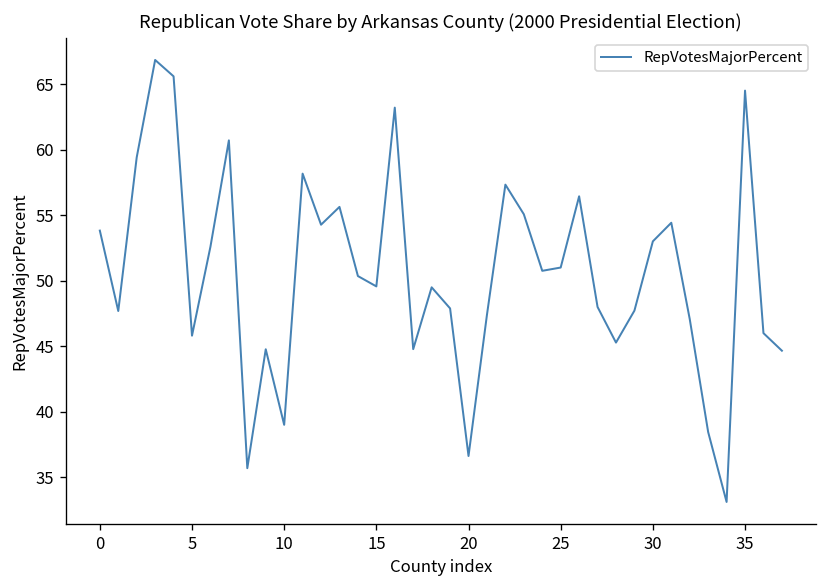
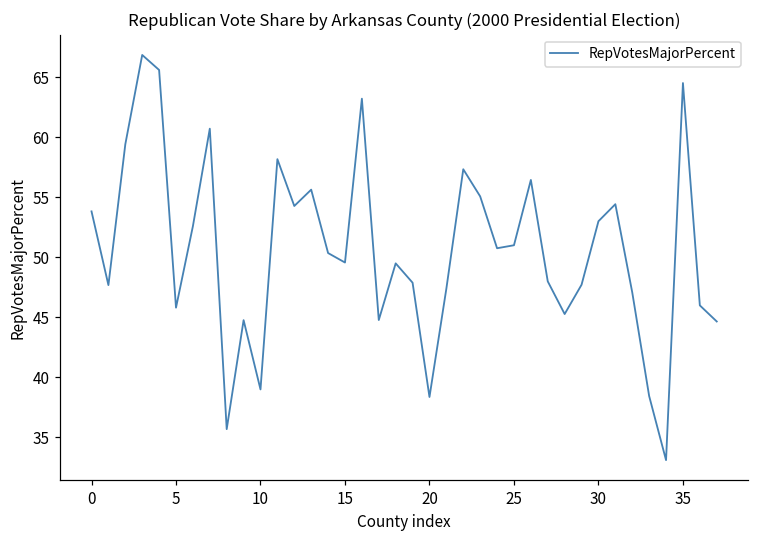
  {
    "0": 53.8,
    "5": 45.8,
    "10": 39.0,
    "15": 49.6,
-   "20": 36.6,
+   "20": 38.4,
    "25": 51.0,
    "30": 53.0,
    "35": 64.5
  }
